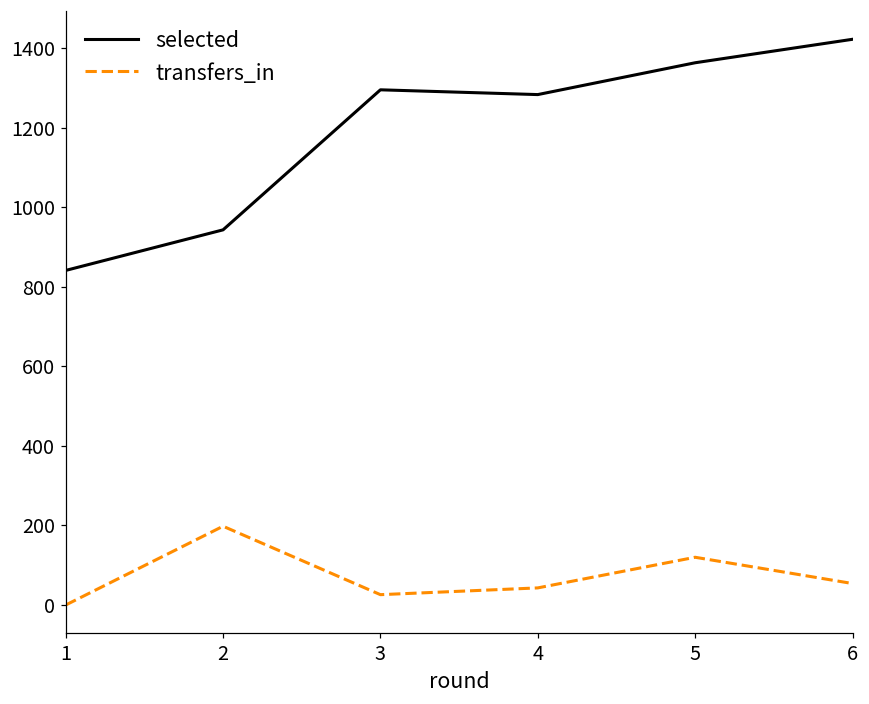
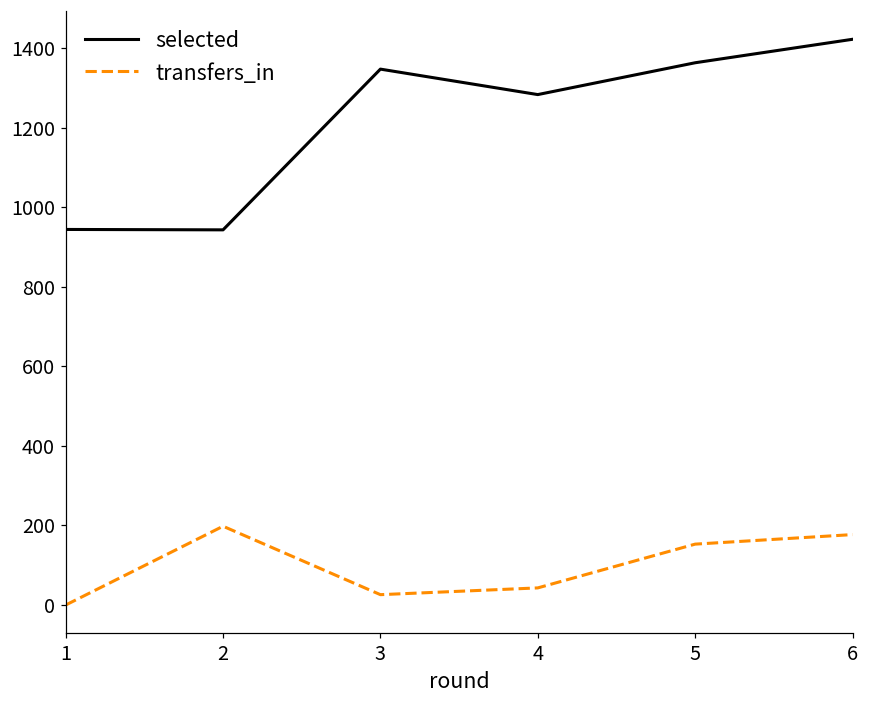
  {
    "selected": {
-     "1": 840,
+     "1": 940,
      "2": 940,
-     "3": 1300,
+     "3": 1350,
      "4": 1280,
      "5": 1360,
      "6": 1420
    },
    "transfers_in": {
      "1": 0,
      "2": 200,
      "3": 30,
      "4": 40,
-     "5": 120,
-     "6": 50
+     "5": 150,
+     "6": 180
    }
  }
